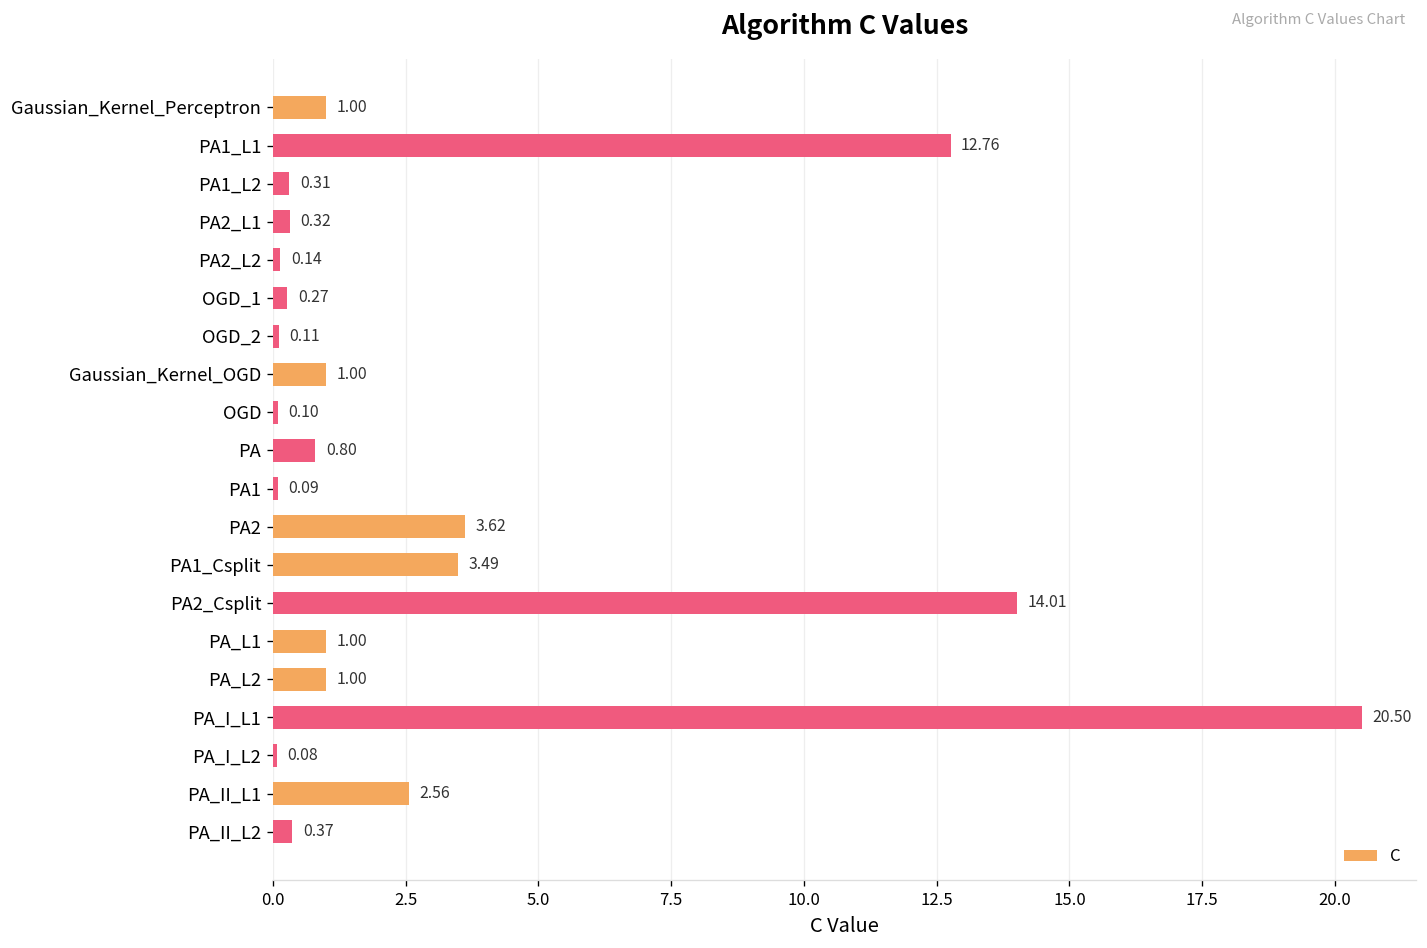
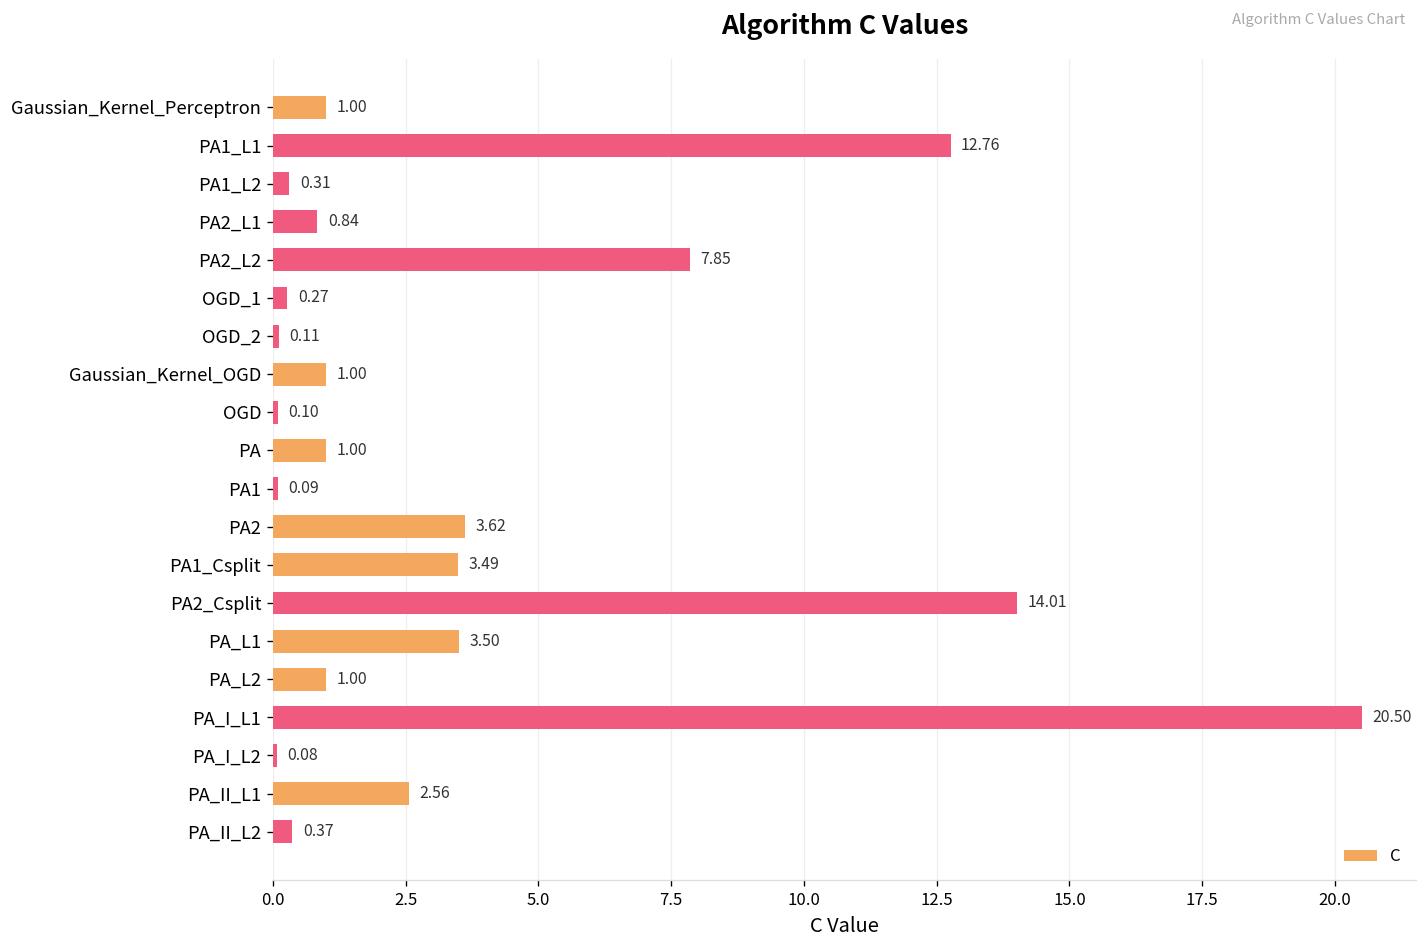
  {
    "Gaussian_Kernel_Perceptron": 1.00,
    "PA1_L1": 12.76,
    "PA1_L2": 0.31,
-   "PA2_L1": 0.32,
-   "PA2_L2": 0.14,
+   "PA2_L1": 0.84,
+   "PA2_L2": 7.85,
    "OGD_1": 0.27,
    "OGD_2": 0.11,
    "Gaussian_Kernel_OGD": 1.00,
    "OGD": 0.10,
-   "PA": 0.80,
+   "PA": 1.00,
    "PA1": 0.09,
    "PA2": 3.62,
    "PA1_Csplit": 3.49,
    "PA2_Csplit": 14.01,
-   "PA_L1": 1.00,
+   "PA_L1": 3.50,
    "PA_L2": 1.00,
    "PA_I_L1": 20.50,
    "PA_I_L2": 0.08,
    "PA_II_L1": 2.56,
    "PA_II_L2": 0.37
  }
